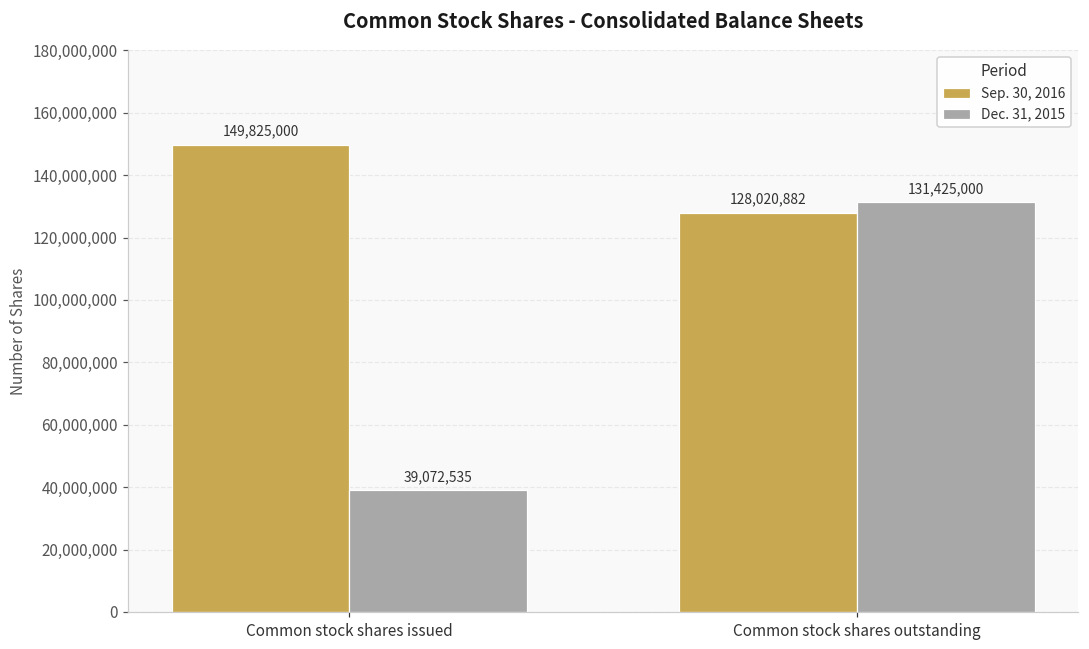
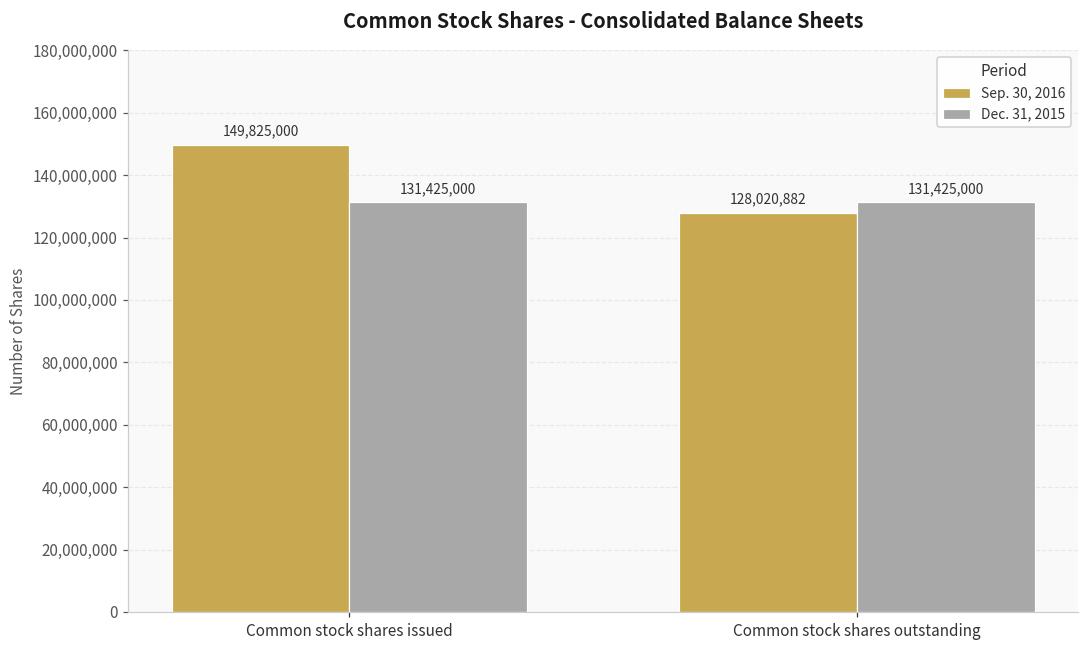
  {
    "Sep. 30, 2016": {
      "Common stock shares issued": "149,825,000",
      "Common stock shares outstanding": "128,020,882"
    },
    "Dec. 31, 2015": {
-     "Common stock shares issued": "39,072,535",
+     "Common stock shares issued": "131,425,000",
      "Common stock shares outstanding": "131,425,000"
    }
  }
